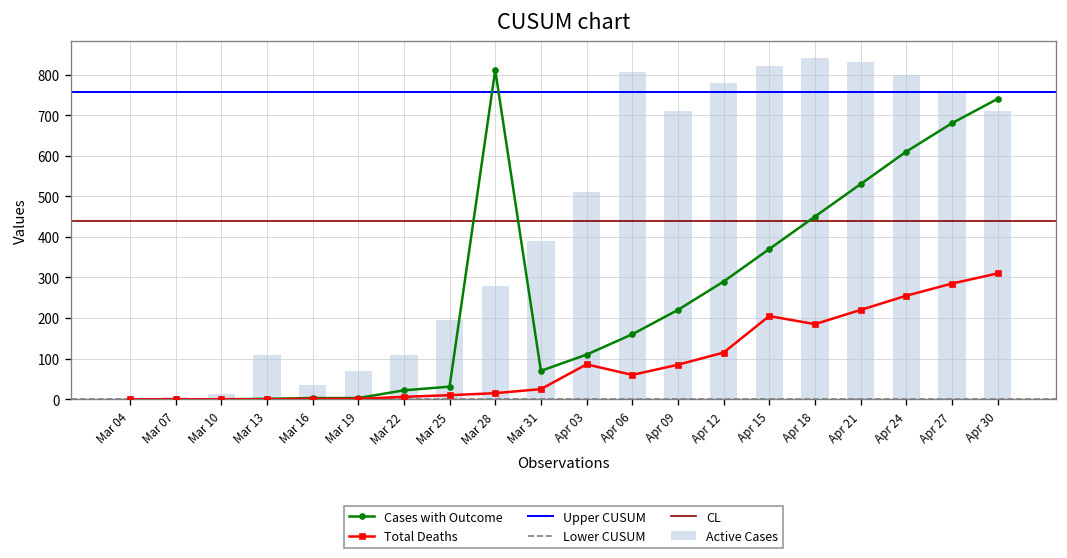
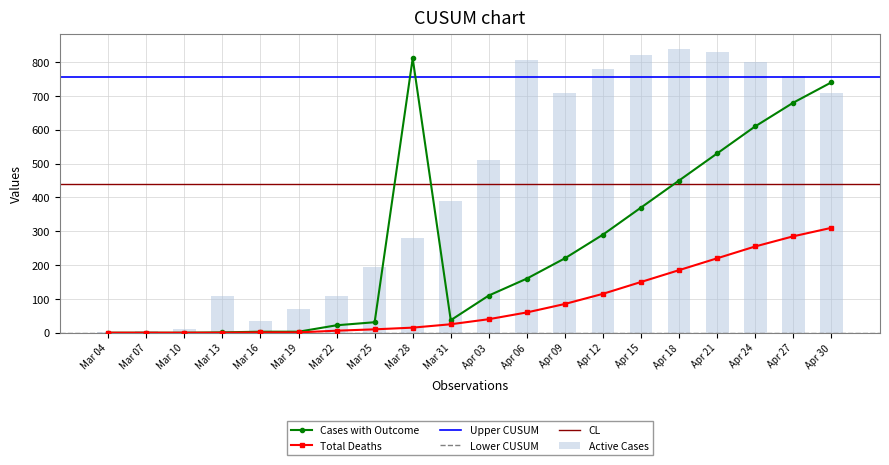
  {
    "Active Cases": {
      "Mar 10": 10,
      "Mar 13": 110,
      "Mar 16": 40,
      "Mar 19": 70,
      "Mar 22": 110,
      "Mar 25": 200,
      "Mar 28": 280,
      "Mar 31": 390,
      "Apr 03": 510,
      "Apr 06": 810,
      "Apr 09": 710,
      "Apr 12": 780,
      "Apr 15": 820,
      "Apr 18": 840,
      "Apr 21": 830,
      "Apr 24": 800,
      "Apr 27": 760,
      "Apr 30": 710
    },
    "Cases with Outcome": {
      "Mar 22": 20,
      "Mar 25": 30,
      "Mar 28": 810,
-     "Mar 31": 70,
+     "Mar 31": 40,
      "Apr 03": 110,
      "Apr 06": 160,
      "Apr 09": 220,
      "Apr 12": 290,
      "Apr 15": 370,
      "Apr 18": 450,
      "Apr 21": 530,
      "Apr 24": 610,
      "Apr 27": 680,
      "Apr 30": 740
    },
    "Total Deaths": {
      "Mar 22": 10,
      "Mar 25": 10,
      "Mar 28": 20,
      "Mar 31": 30,
-     "Apr 03": 90,
+     "Apr 03": 40,
      "Apr 06": 60,
      "Apr 09": 90,
      "Apr 12": 120,
-     "Apr 15": 210,
+     "Apr 15": 150,
      "Apr 18": 190,
      "Apr 21": 220,
      "Apr 24": 260,
      "Apr 27": 290,
      "Apr 30": 310
    }
  }
